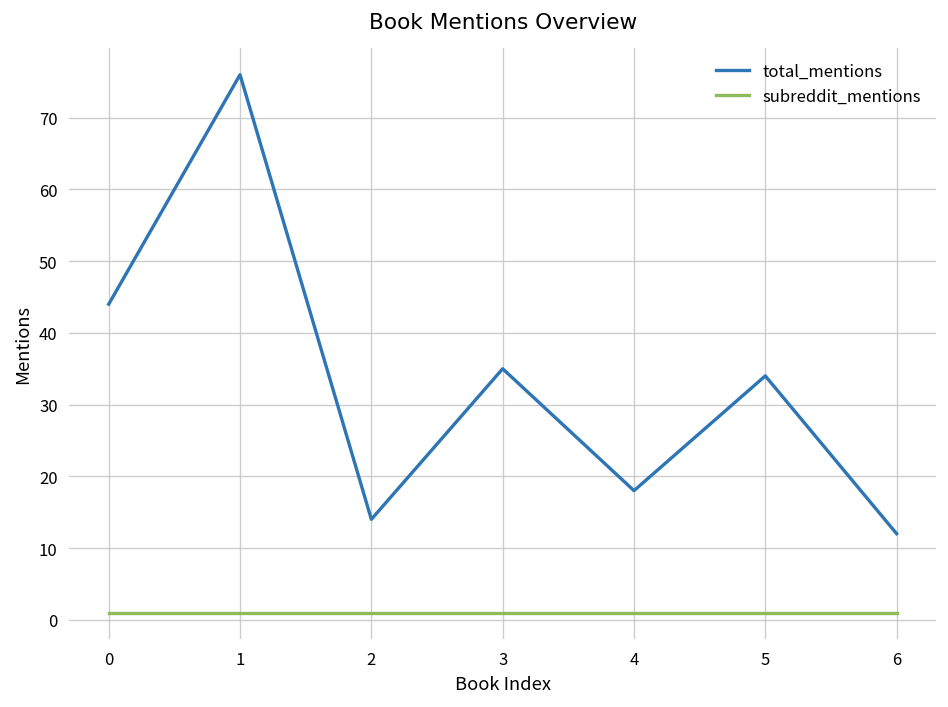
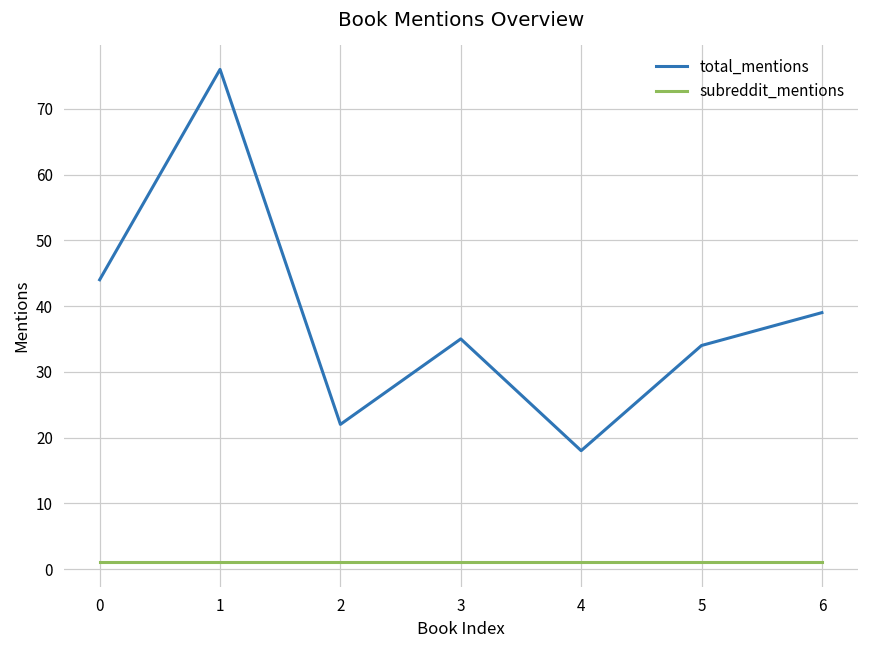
  {
    "total_mentions": {
      "0": 44,
      "1": 76,
-     "2": 14,
+     "2": 22,
      "3": 35,
      "4": 18,
      "5": 34,
-     "6": 12
+     "6": 39
    },
    "subreddit_mentions": {
      "0": 1,
      "1": 1,
      "2": 1,
      "3": 1,
      "4": 1,
      "5": 1,
      "6": 1
    }
  }
